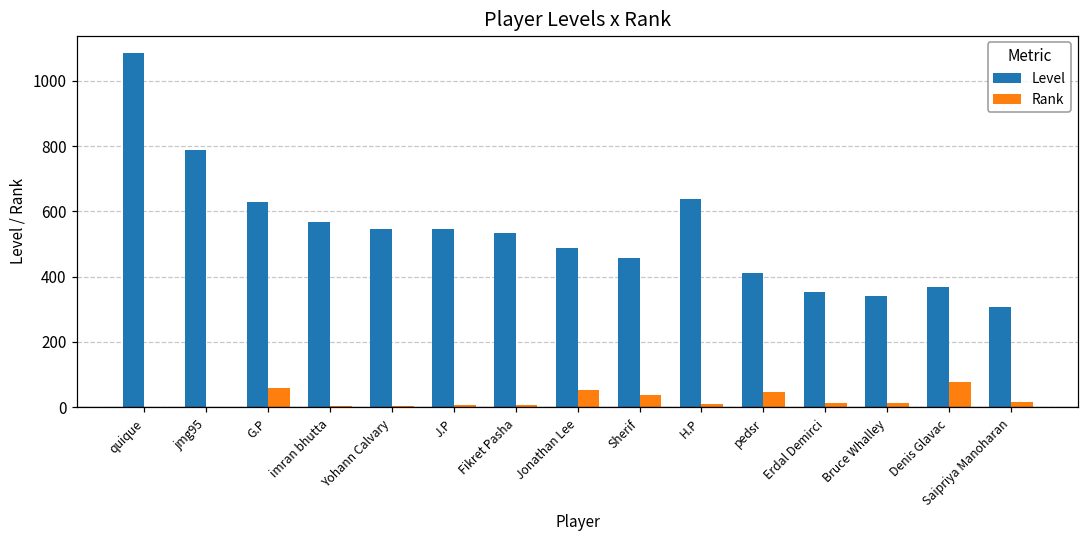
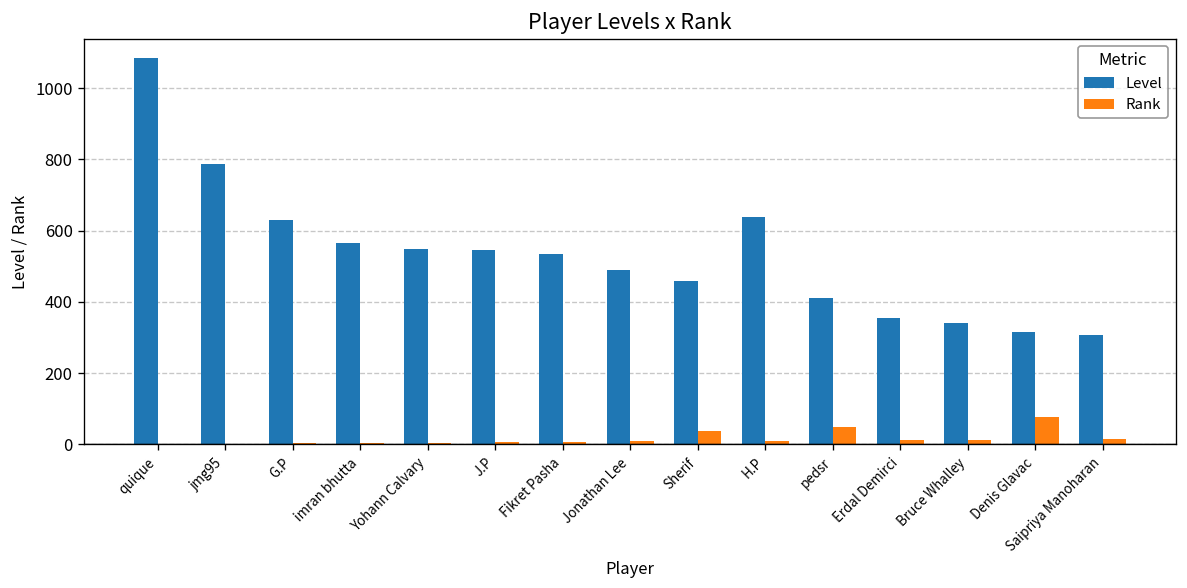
  {
    "Level": {
      "quique": 1080,
      "jmg95": 790,
      "G.P": 630,
      "imran bhutta": 570,
      "Yohann Calvary": 550,
      "J.P": 550,
      "Fikret Pasha": 530,
      "Jonathan Lee": 490,
      "Sherif": 460,
      "H.P": 640,
      "pedsr": 410,
      "Erdal Demirci": 350,
      "Bruce Whalley": 340,
-     "Denis Glavac": 370,
+     "Denis Glavac": 310,
      "Saipriya Manoharan": 310
    },
    "Rank": {
-     "G.P": 60,
-     "Jonathan Lee": 50,
+     "G.P": 0,
+     "Jonathan Lee": 10,
      "Sherif": 40,
      "H.P": 10,
      "pedsr": 50,
      "Erdal Demirci": 10,
      "Bruce Whalley": 10,
      "Denis Glavac": 80,
      "Saipriya Manoharan": 20
    }
  }
